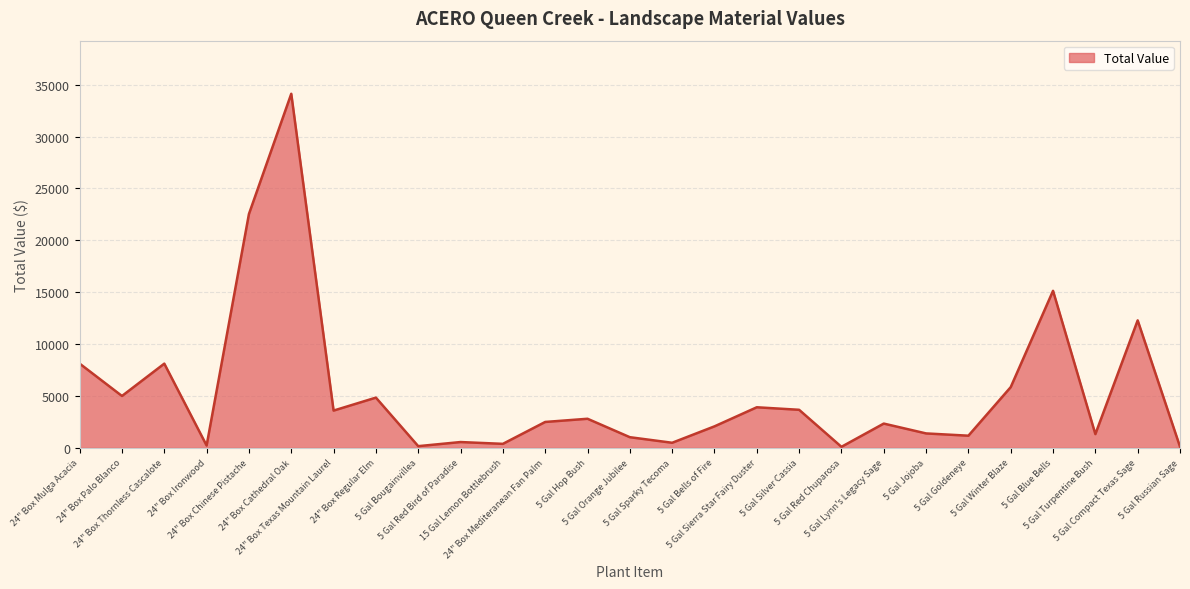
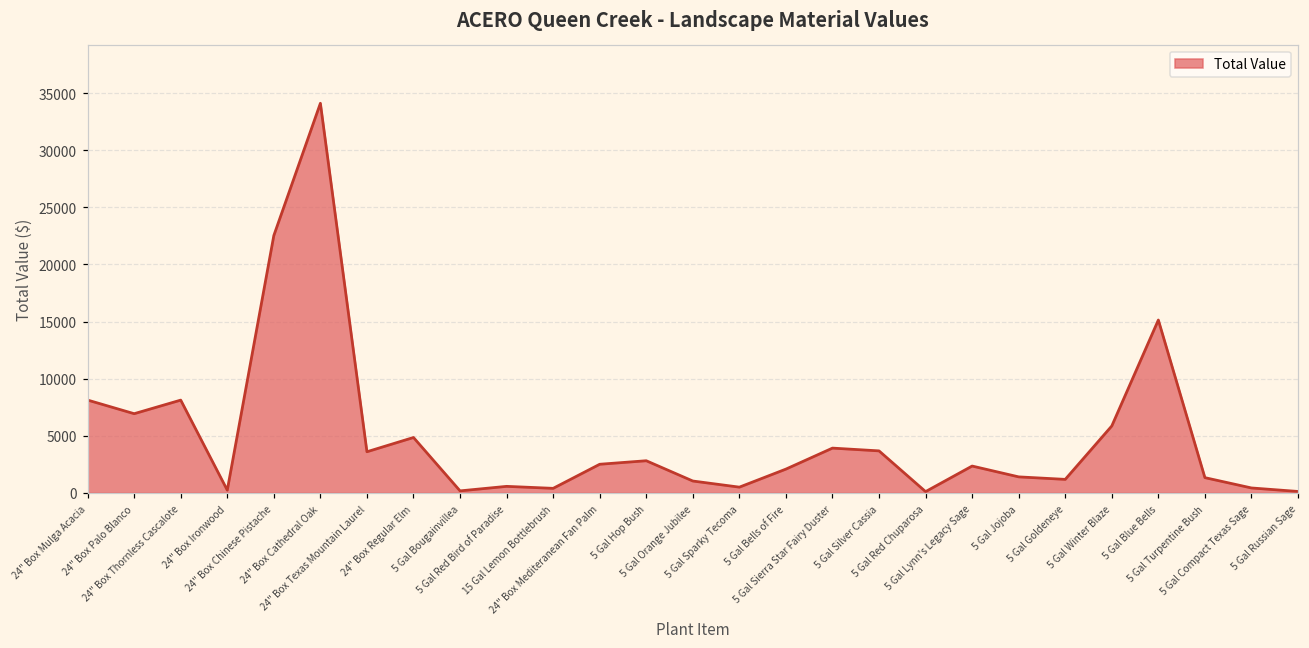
  {
    "24\" Box Mulga Acacia": 8100,
-   "24\" Box Palo Blanco": 5000,
+   "24\" Box Palo Blanco": 6900,
    "24\" Box Thornless Cascalote": 8100,
    "24\" Box Ironwood": 200,
    "24\" Box Chinese Pistache": 22500,
    "24\" Box Cathedral Oak": 34100,
    "24\" Box Texas Mountain Laurel": 3600,
    "24\" Box Regular Elm": 4800,
    "5 Gal Bougainvillea": 200,
    "5 Gal Red Bird of Paradise": 600,
    "15 Gal Lemon Bottlebrush": 400,
    "24\" Box Mediteranean Fan Palm": 2500,
    "5 Gal Hop Bush": 2800,
    "5 Gal Orange Jubilee": 1000,
    "5 Gal Sparky Tecoma": 500,
    "5 Gal Bells of Fire": 2100,
    "5 Gal Sierra Star Fairy Duster": 3900,
    "5 Gal Silver Cassia": 3700,
    "5 Gal Red Chuparosa": 100,
    "5 Gal Lynn's Legacy Sage": 2300,
    "5 Gal Jojoba": 1400,
    "5 Gal Goldeneye": 1200,
    "5 Gal Winter Blaze": 5900,
    "5 Gal Blue Bells": 15100,
    "5 Gal Turpentine Bush": 1300,
-   "5 Gal Compact Texas Sage": 12300,
+   "5 Gal Compact Texas Sage": 400,
    "5 Gal Russian Sage": 100
  }
